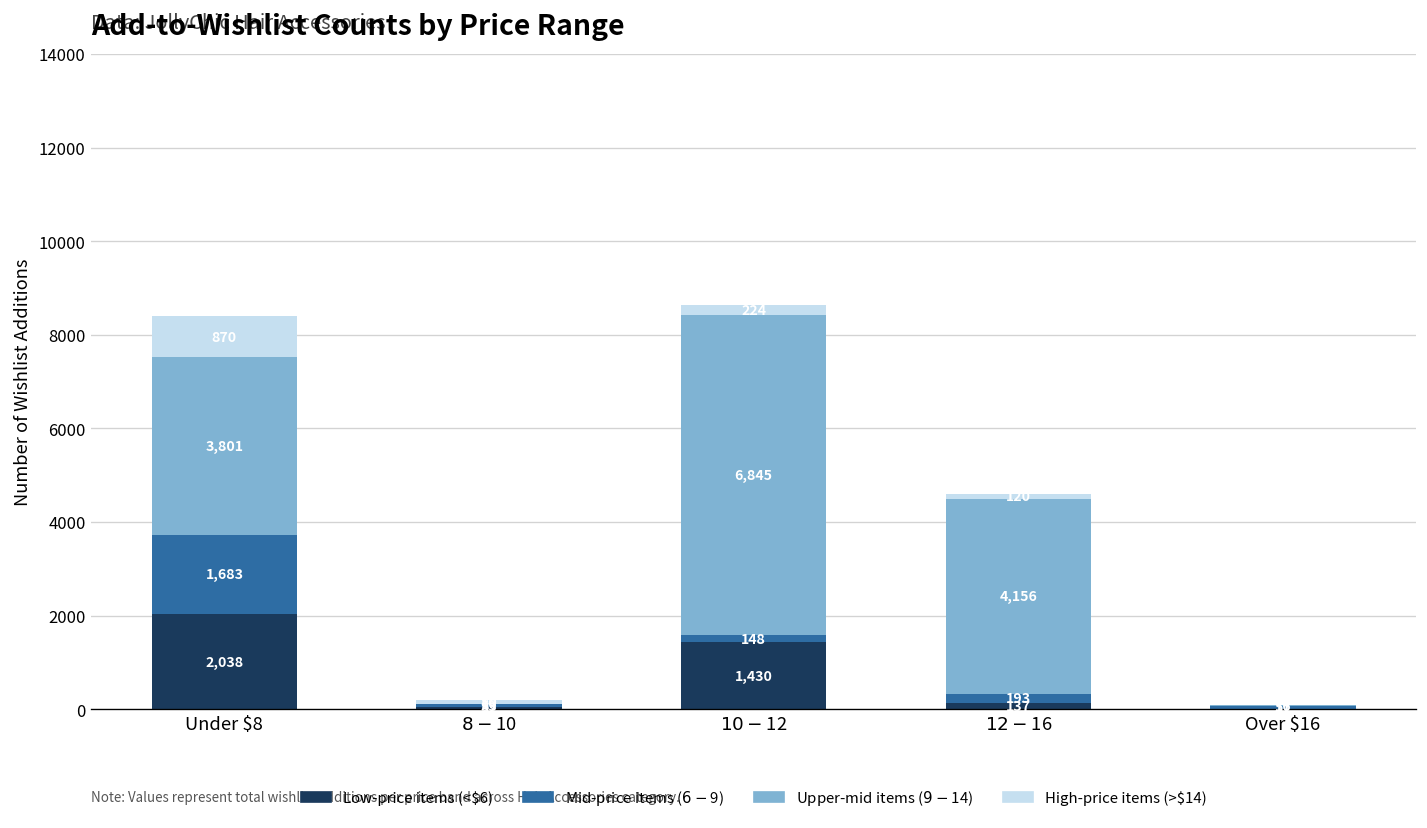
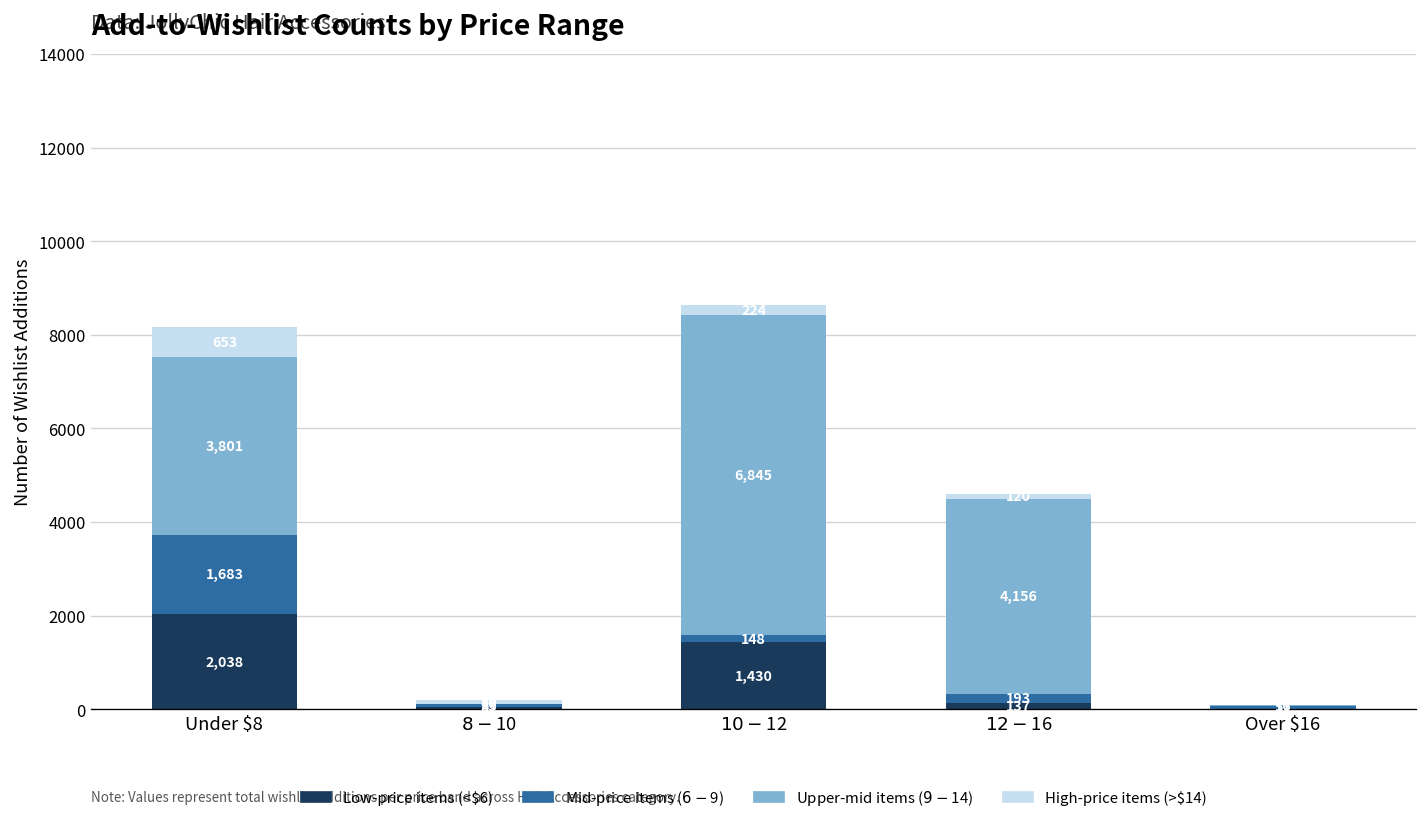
  {
    "Low-price items (<$6)": {
      "Under $8": "2,038"
    },
    "High-price items (>$14)": {
-     "Under $8": "870"
+     "Under $8": "653"
    }
  }
